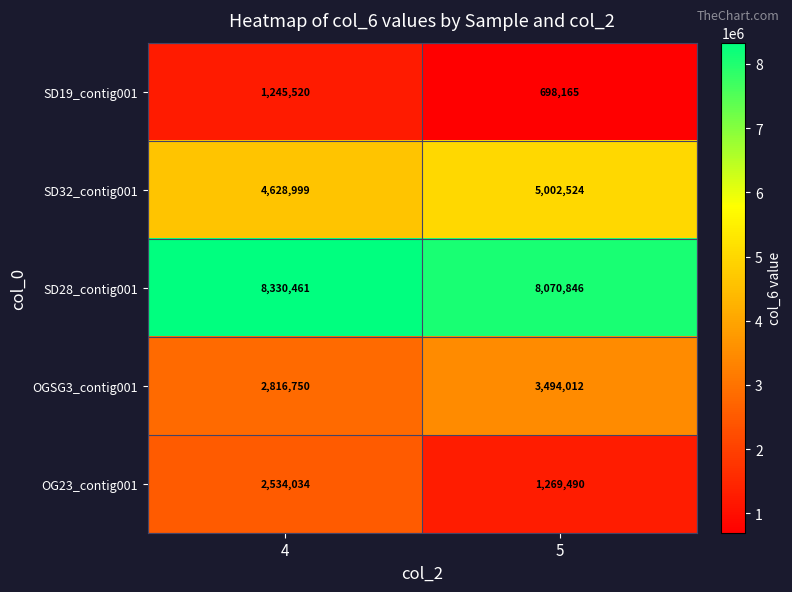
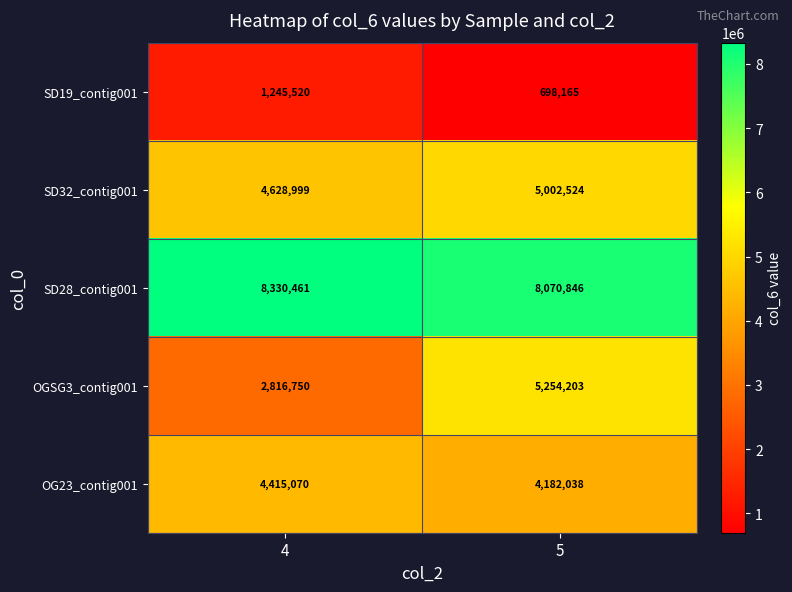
  {
    "SD19_contig001": {
      "4": "1,245,520",
      "5": "698,165"
    },
    "SD32_contig001": {
      "4": "4,628,999",
      "5": "5,002,524"
    },
    "SD28_contig001": {
      "4": "8,330,461",
      "5": "8,070,846"
    },
    "OGSG3_contig001": {
      "4": "2,816,750",
-     "5": "3,494,012"
+     "5": "5,254,203"
    },
    "OG23_contig001": {
-     "4": "2,534,034",
-     "5": "1,269,490"
+     "4": "4,415,070",
+     "5": "4,182,038"
    }
  }
